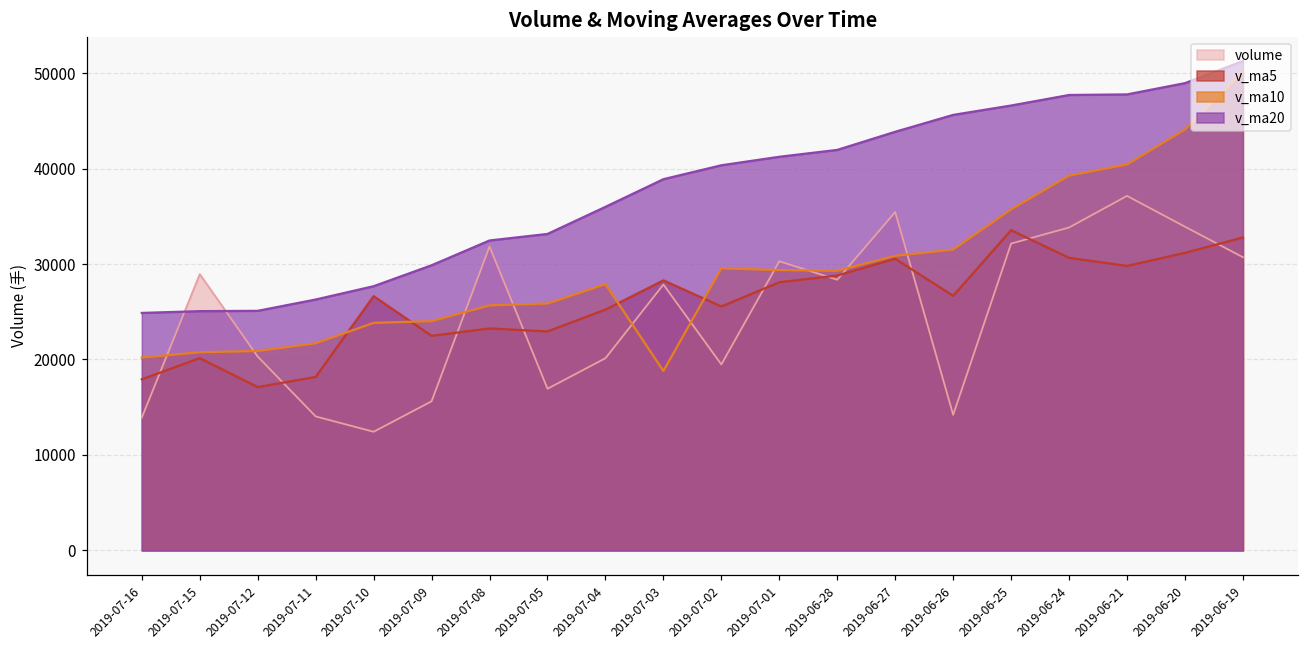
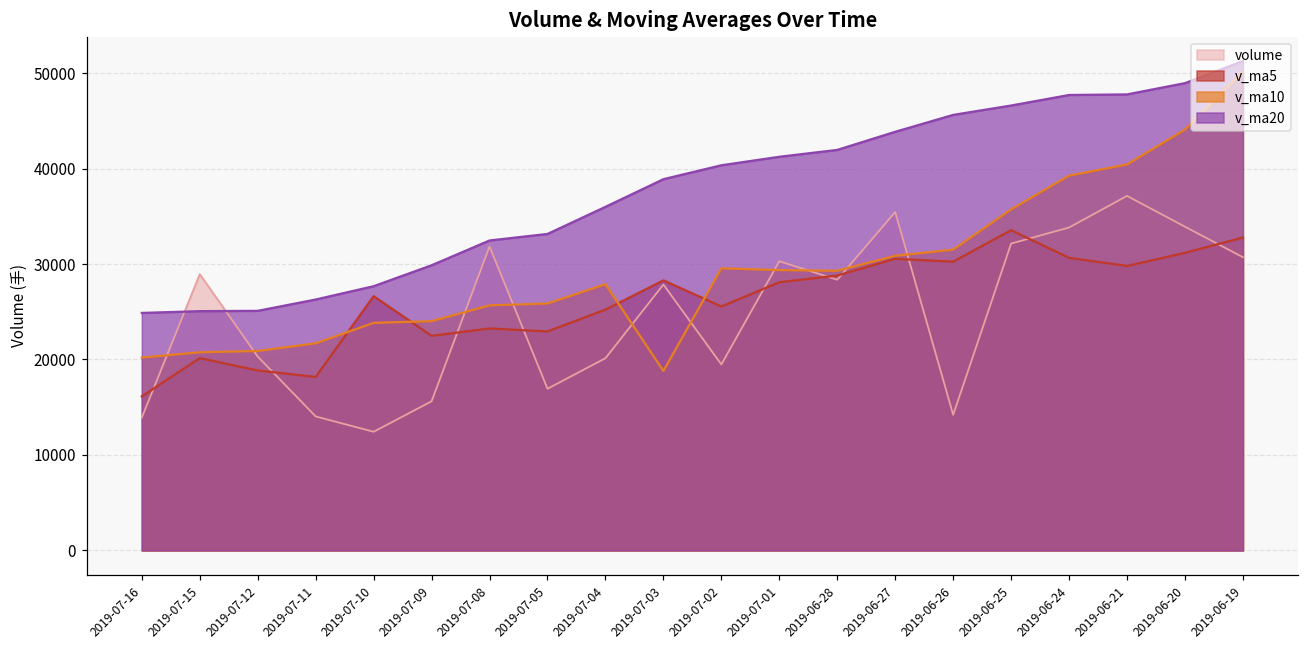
  {
    "volume": {
      "2019-07-16": 14000,
      "2019-07-15": 29000,
      "2019-07-12": 20000,
      "2019-07-11": 14000,
      "2019-07-10": 12000,
      "2019-07-09": 16000,
      "2019-07-08": 32000,
      "2019-07-05": 17000,
      "2019-07-04": 20000,
      "2019-07-03": 28000,
      "2019-07-02": 19000,
      "2019-07-01": 30000,
      "2019-06-28": 28000,
      "2019-06-27": 35000,
      "2019-06-26": 14000,
      "2019-06-25": 32000,
      "2019-06-24": 34000,
      "2019-06-21": 37000,
      "2019-06-20": 34000,
      "2019-06-19": 31000
    },
    "v_ma5": {
-     "2019-07-16": 18000,
+     "2019-07-16": 16000,
      "2019-07-15": 20000,
-     "2019-07-12": 17000,
+     "2019-07-12": 19000,
      "2019-07-11": 18000,
      "2019-07-10": 27000,
      "2019-07-09": 22000,
      "2019-07-08": 23000,
      "2019-07-05": 23000,
      "2019-07-04": 25000,
      "2019-07-03": 28000,
      "2019-07-02": 26000,
      "2019-07-01": 28000,
      "2019-06-28": 29000,
      "2019-06-27": 31000,
-     "2019-06-26": 27000,
+     "2019-06-26": 30000,
      "2019-06-25": 34000,
      "2019-06-24": 31000,
      "2019-06-21": 30000,
      "2019-06-20": 31000,
      "2019-06-19": 33000
    },
    "v_ma10": {
      "2019-07-16": 20000,
      "2019-07-15": 21000,
      "2019-07-12": 21000,
      "2019-07-11": 22000,
      "2019-07-10": 24000,
      "2019-07-09": 24000,
      "2019-07-08": 26000,
      "2019-07-05": 26000,
      "2019-07-04": 28000,
      "2019-07-03": 19000,
      "2019-07-02": 30000,
      "2019-07-01": 29000,
      "2019-06-28": 29000,
      "2019-06-27": 31000,
      "2019-06-26": 32000,
      "2019-06-25": 36000,
      "2019-06-24": 39000,
      "2019-06-21": 40000,
      "2019-06-20": 44000
    },
    "v_ma20": {
      "2019-07-16": 25000,
      "2019-07-15": 25000,
      "2019-07-12": 25000,
      "2019-07-11": 26000,
      "2019-07-10": 28000,
      "2019-07-09": 30000,
      "2019-07-08": 32000,
      "2019-07-05": 33000,
      "2019-07-04": 36000,
      "2019-07-03": 39000,
      "2019-07-02": 40000,
      "2019-07-01": 41000,
      "2019-06-28": 42000,
      "2019-06-27": 44000,
      "2019-06-26": 46000,
      "2019-06-25": 47000,
      "2019-06-24": 48000,
      "2019-06-21": 48000,
      "2019-06-20": 49000
    }
  }
